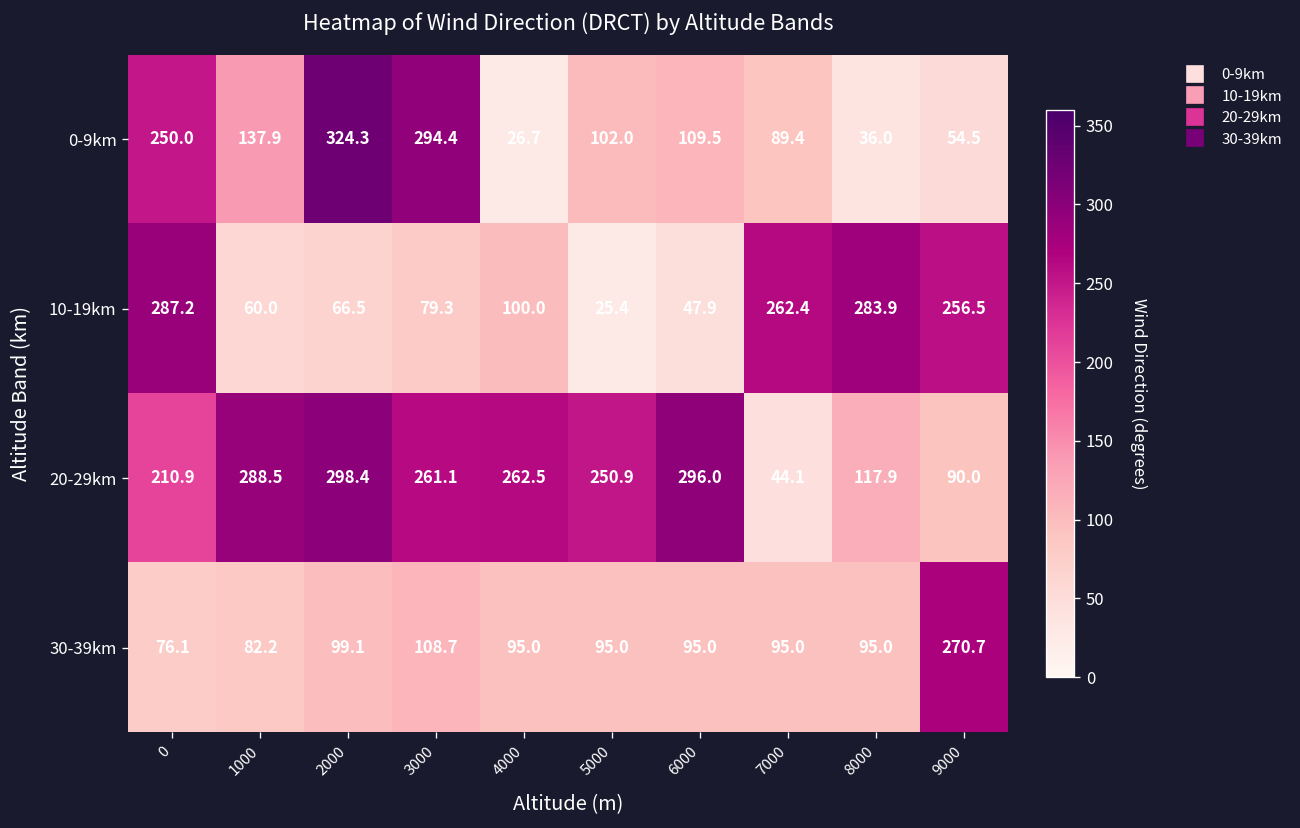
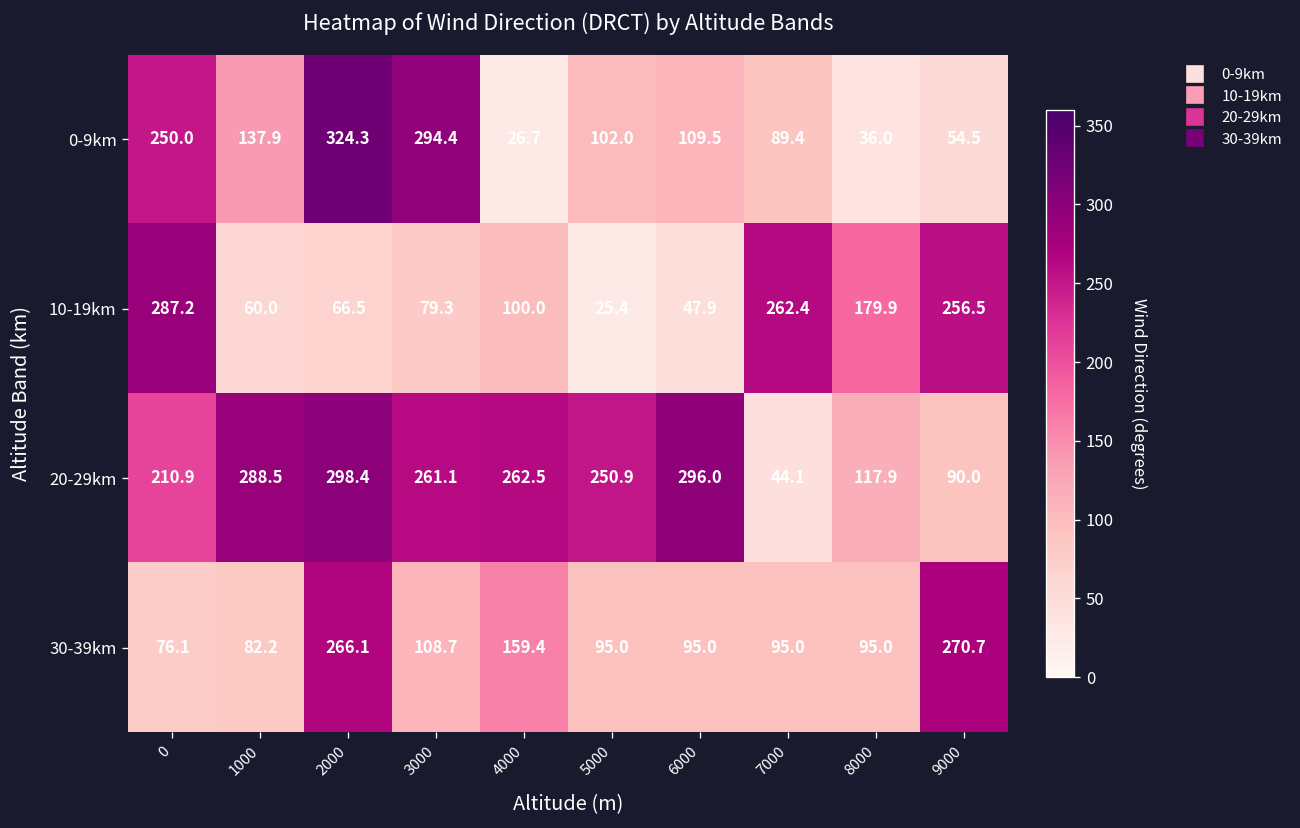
  {
    "0-9km": {
      "0": 250.0,
      "1000": 137.9,
      "2000": 324.3,
      "3000": 294.4,
      "5000": 102.0,
      "6000": 109.5,
      "7000": 89.4
    },
    "10-19km": {
      "0": 287.2,
      "2000": 66.5,
      "3000": 79.3,
      "4000": 100.0,
      "7000": 262.4,
-     "8000": 283.9,
+     "8000": 179.9,
      "9000": 256.5
    },
    "20-29km": {
      "0": 210.9,
      "1000": 288.5,
      "2000": 298.4,
      "3000": 261.1,
      "4000": 262.5,
      "5000": 250.9,
      "6000": 296.0,
      "8000": 117.9,
      "9000": 90.0
    },
    "30-39km": {
      "0": 76.1,
      "1000": 82.2,
-     "2000": 99.1,
+     "2000": 266.1,
      "3000": 108.7,
-     "4000": 95.0,
+     "4000": 159.4,
      "5000": 95.0,
      "6000": 95.0,
      "7000": 95.0,
      "8000": 95.0,
      "9000": 270.7
    }
  }
